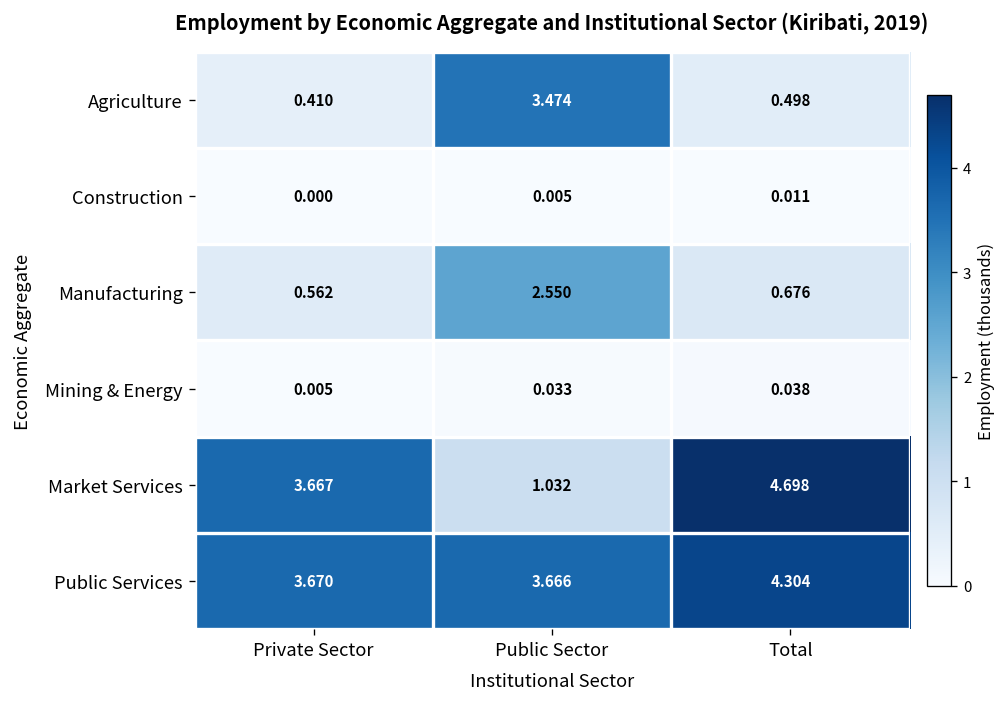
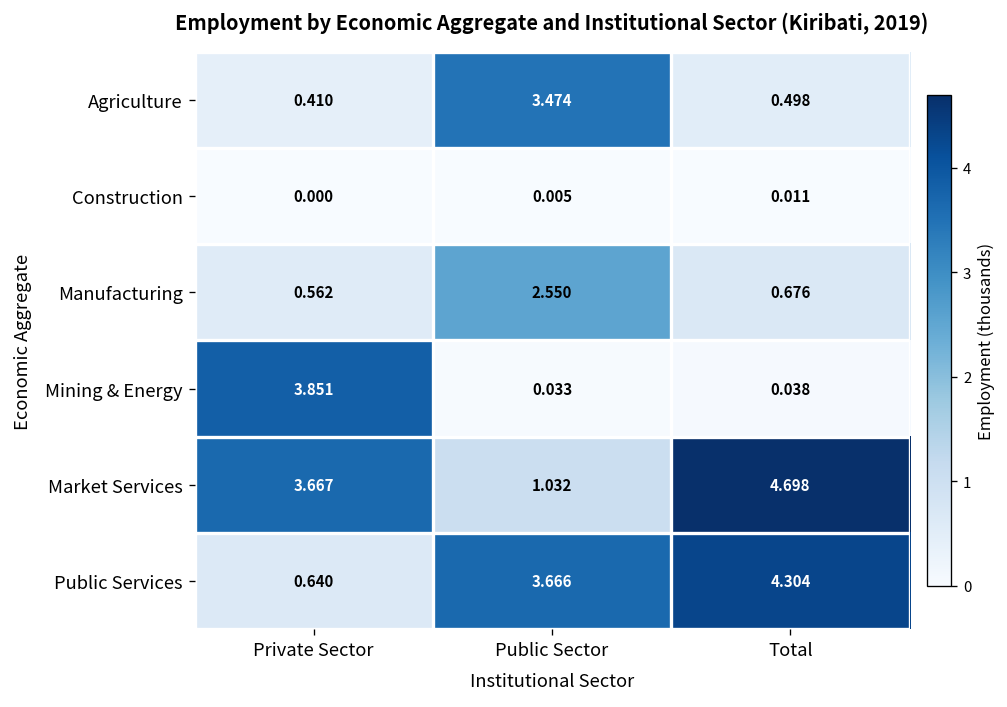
  {
    "Agriculture": {
      "Private Sector": 0.410,
      "Public Sector": 3.474,
      "Total": 0.498
    },
    "Construction": {
      "Private Sector": 0.000,
      "Public Sector": 0.005,
      "Total": 0.011
    },
    "Manufacturing": {
      "Private Sector": 0.562,
      "Public Sector": 2.550,
      "Total": 0.676
    },
    "Mining & Energy": {
-     "Private Sector": 0.005,
+     "Private Sector": 3.851,
      "Public Sector": 0.033,
      "Total": 0.038
    },
    "Market Services": {
      "Private Sector": 3.667,
      "Public Sector": 1.032,
      "Total": 4.698
    },
    "Public Services": {
-     "Private Sector": 3.670,
+     "Private Sector": 0.640,
      "Public Sector": 3.666,
      "Total": 4.304
    }
  }
